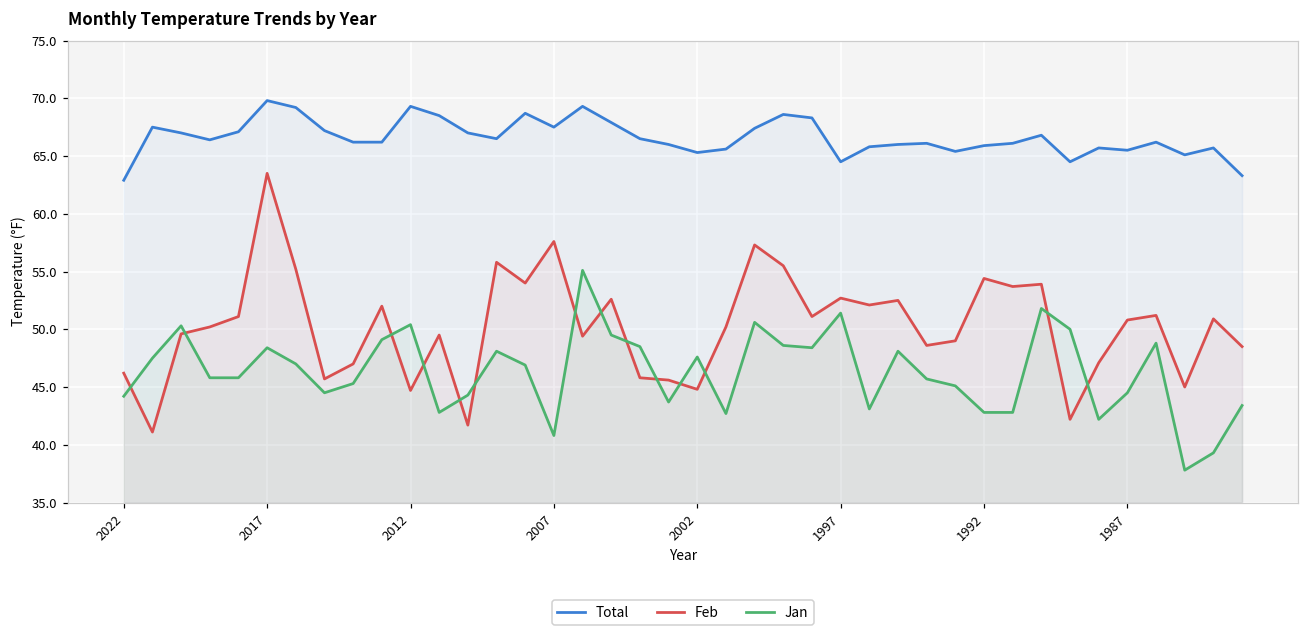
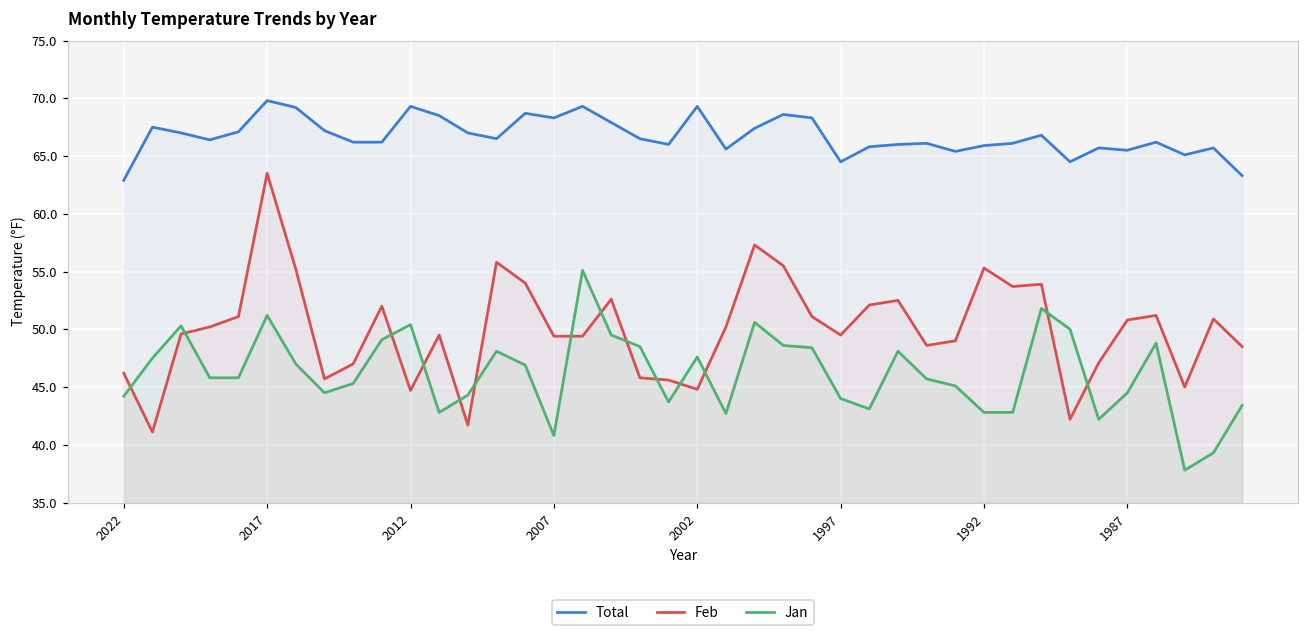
  {
    "Total": {
      "2022": 62.9,
      "2017": 69.8,
      "2012": 69.3,
-     "2007": 67.5,
-     "2002": 65.3,
+     "2007": 68.3,
+     "2002": 69.3,
      "1997": 64.5,
      "1992": 65.9,
      "1987": 65.5
    },
    "Feb": {
      "2022": 46.2,
      "2017": 63.5,
      "2012": 44.7,
-     "2007": 57.6,
+     "2007": 49.4,
      "2002": 44.8,
-     "1997": 52.7,
-     "1992": 54.4,
+     "1997": 49.5,
+     "1992": 55.3,
      "1987": 50.8
    },
    "Jan": {
      "2022": 44.2,
-     "2017": 48.4,
+     "2017": 51.2,
      "2012": 50.4,
      "2007": 40.8,
      "2002": 47.6,
-     "1997": 51.4,
+     "1997": 44.0,
      "1992": 42.8,
      "1987": 44.5
    }
  }
